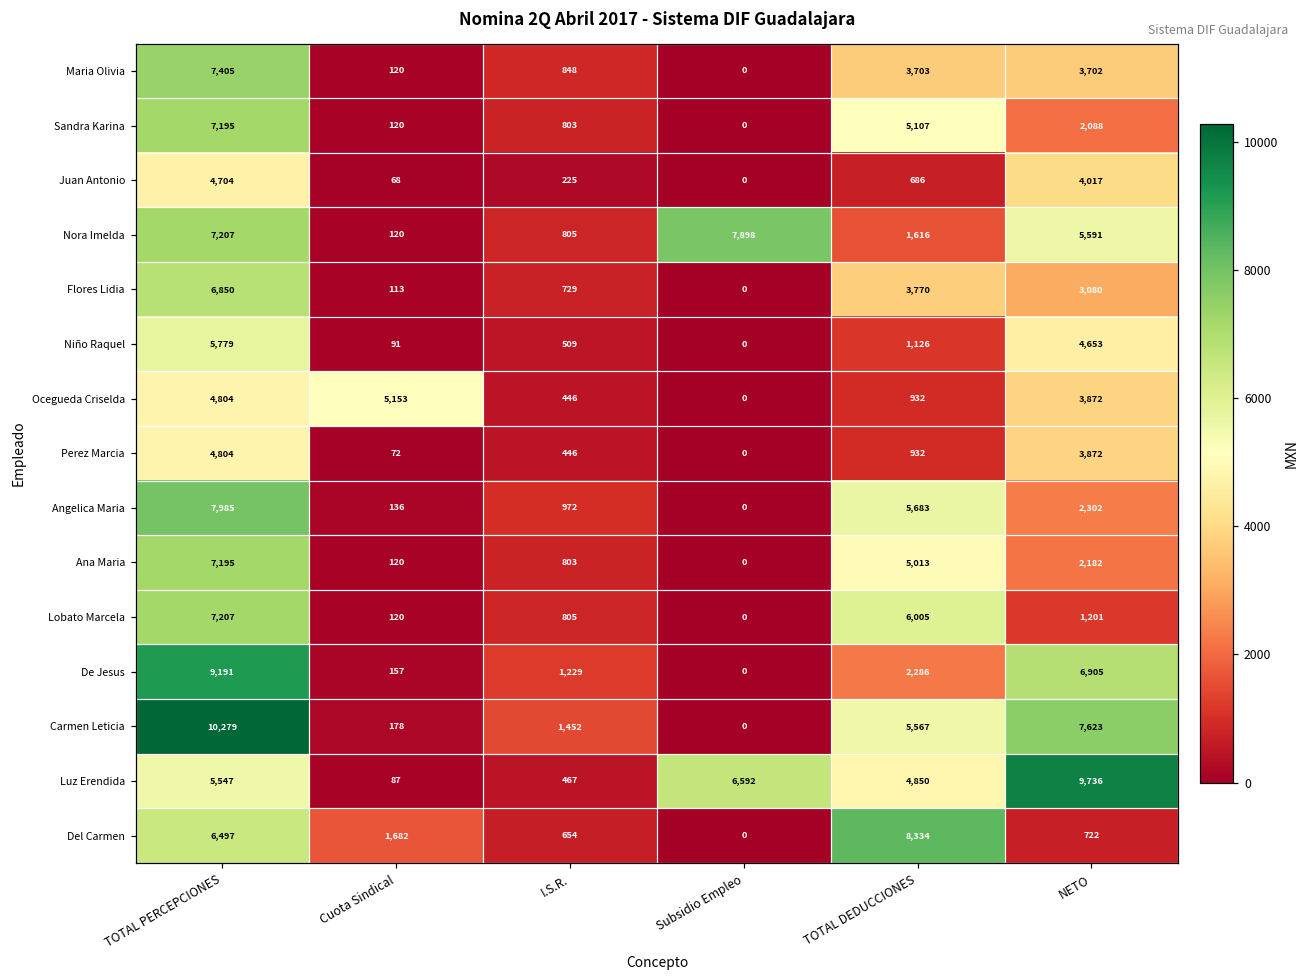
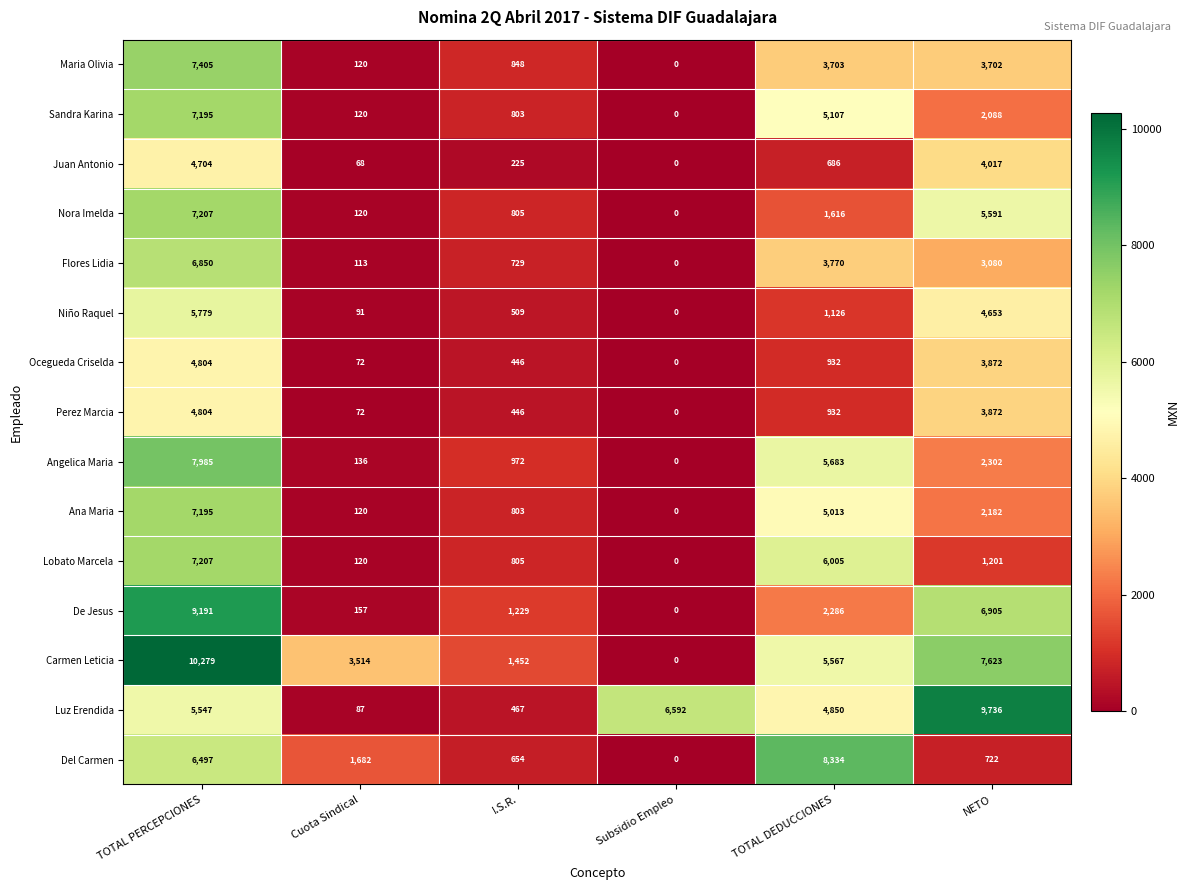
  {
    "Maria Olivia": {
      "TOTAL PERCEPCIONES": "7,405",
      "Cuota Sindical": "120",
      "I.S.R.": "848",
      "Subsidio Empleo": "0",
      "TOTAL DEDUCCIONES": "3,703",
      "NETO": "3,702"
    },
    "Sandra Karina": {
      "TOTAL PERCEPCIONES": "7,195",
      "Cuota Sindical": "120",
      "I.S.R.": "803",
      "Subsidio Empleo": "0",
      "TOTAL DEDUCCIONES": "5,107",
      "NETO": "2,088"
    },
    "Juan Antonio": {
      "TOTAL PERCEPCIONES": "4,704",
      "Cuota Sindical": "68",
      "I.S.R.": "225",
      "Subsidio Empleo": "0",
      "TOTAL DEDUCCIONES": "686",
      "NETO": "4,017"
    },
    "Nora Imelda": {
      "TOTAL PERCEPCIONES": "7,207",
      "Cuota Sindical": "120",
      "I.S.R.": "805",
-     "Subsidio Empleo": "7,898",
+     "Subsidio Empleo": "0",
      "TOTAL DEDUCCIONES": "1,616",
      "NETO": "5,591"
    },
    "Flores Lidia": {
      "TOTAL PERCEPCIONES": "6,850",
      "Cuota Sindical": "113",
      "I.S.R.": "729",
      "Subsidio Empleo": "0",
      "TOTAL DEDUCCIONES": "3,770",
      "NETO": "3,080"
    },
    "Niño Raquel": {
      "TOTAL PERCEPCIONES": "5,779",
      "Cuota Sindical": "91",
      "I.S.R.": "509",
      "Subsidio Empleo": "0",
      "TOTAL DEDUCCIONES": "1,126",
      "NETO": "4,653"
    },
    "Ocegueda Criselda": {
      "TOTAL PERCEPCIONES": "4,804",
-     "Cuota Sindical": "5,153",
+     "Cuota Sindical": "72",
      "I.S.R.": "446",
      "Subsidio Empleo": "0",
      "TOTAL DEDUCCIONES": "932",
      "NETO": "3,872"
    },
    "Perez Marcia": {
      "TOTAL PERCEPCIONES": "4,804",
      "Cuota Sindical": "72",
      "I.S.R.": "446",
      "Subsidio Empleo": "0",
      "TOTAL DEDUCCIONES": "932",
      "NETO": "3,872"
    },
    "Angelica Maria": {
      "TOTAL PERCEPCIONES": "7,985",
      "Cuota Sindical": "136",
      "I.S.R.": "972",
      "Subsidio Empleo": "0",
      "TOTAL DEDUCCIONES": "5,683",
      "NETO": "2,302"
    },
    "Ana Maria": {
      "TOTAL PERCEPCIONES": "7,195",
      "Cuota Sindical": "120",
      "I.S.R.": "803",
      "Subsidio Empleo": "0",
      "TOTAL DEDUCCIONES": "5,013",
      "NETO": "2,182"
    },
    "Lobato Marcela": {
      "TOTAL PERCEPCIONES": "7,207",
      "Cuota Sindical": "120",
      "I.S.R.": "805",
      "Subsidio Empleo": "0",
      "TOTAL DEDUCCIONES": "6,005",
      "NETO": "1,201"
    },
    "De Jesus": {
      "TOTAL PERCEPCIONES": "9,191",
      "Cuota Sindical": "157",
      "I.S.R.": "1,229",
      "Subsidio Empleo": "0",
      "TOTAL DEDUCCIONES": "2,286",
      "NETO": "6,905"
    },
    "Carmen Leticia": {
      "TOTAL PERCEPCIONES": "10,279",
-     "Cuota Sindical": "178",
+     "Cuota Sindical": "3,514",
      "I.S.R.": "1,452",
      "Subsidio Empleo": "0",
      "TOTAL DEDUCCIONES": "5,567",
      "NETO": "7,623"
    },
    "Luz Erendida": {
      "TOTAL PERCEPCIONES": "5,547",
      "Cuota Sindical": "87",
      "I.S.R.": "467",
      "Subsidio Empleo": "6,592",
      "TOTAL DEDUCCIONES": "4,850",
      "NETO": "9,736"
    },
    "Del Carmen": {
      "TOTAL PERCEPCIONES": "6,497",
      "Cuota Sindical": "1,682",
      "I.S.R.": "654",
      "Subsidio Empleo": "0",
      "TOTAL DEDUCCIONES": "8,334",
      "NETO": "722"
    }
  }
